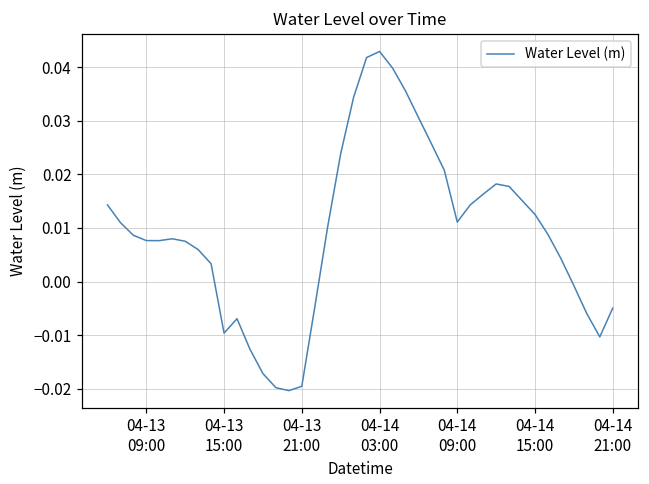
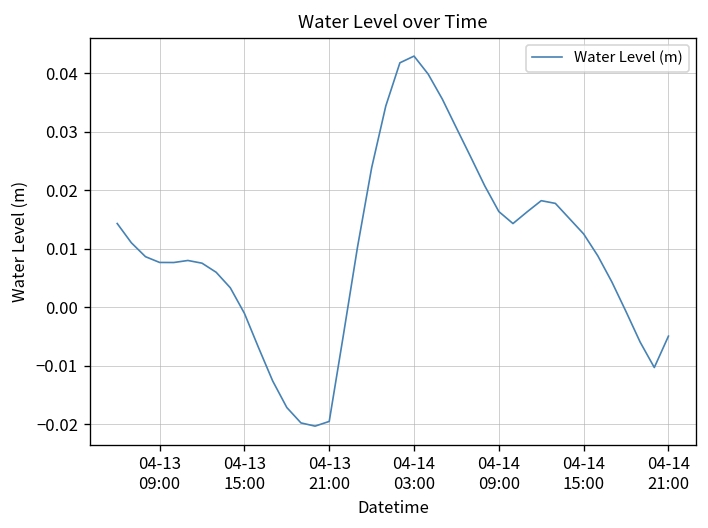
  {
    "04-13 09:00": 0.008,
-   "04-13 15:00": -0.010,
+   "04-13 15:00": -0.001,
    "04-13 21:00": -0.020,
    "04-14 03:00": 0.043,
-   "04-14 09:00": 0.011,
+   "04-14 09:00": 0.016,
    "04-14 15:00": 0.013,
    "04-14 21:00": -0.005
  }
